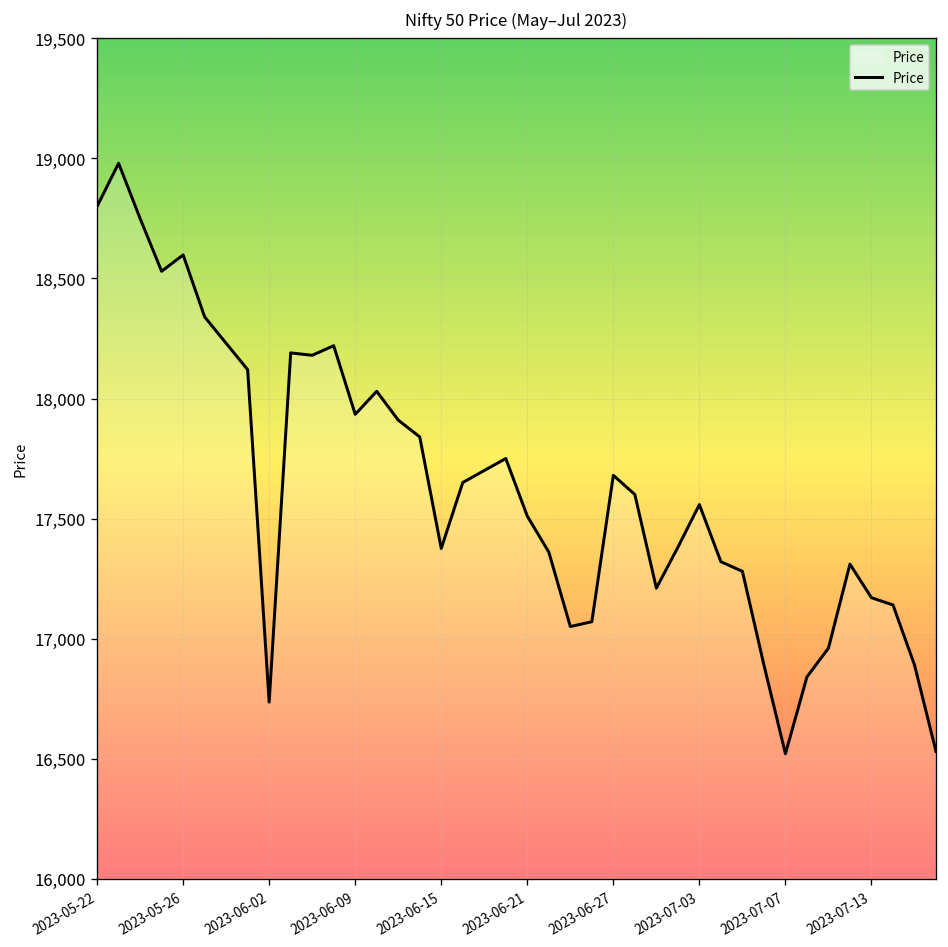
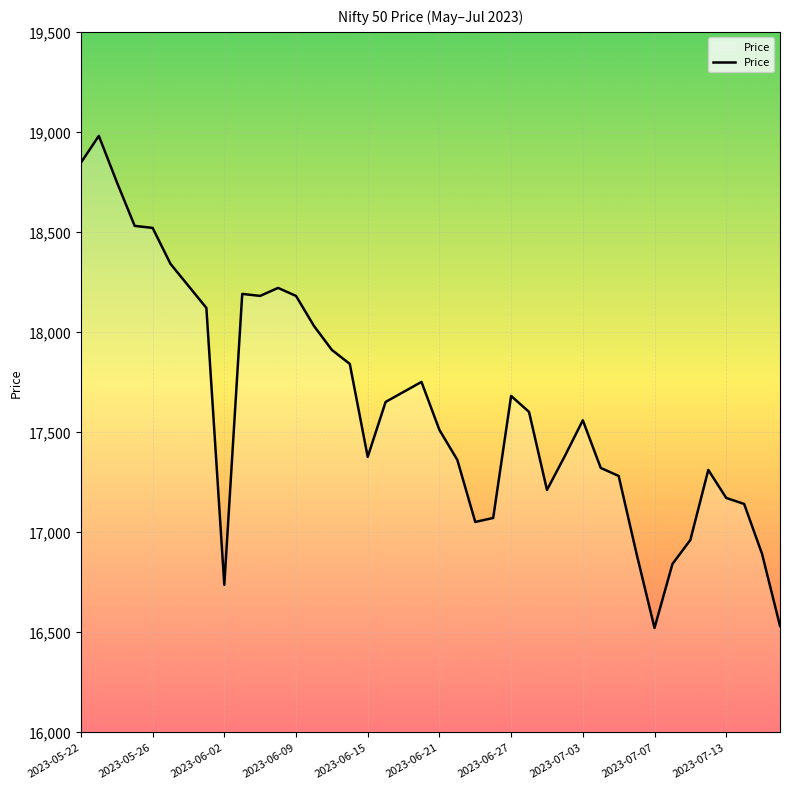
  {
-   "2023-05-22": "18,800",
-   "2023-05-26": "18,600",
+   "2023-05-22": "18,850",
+   "2023-05-26": "18,520",
    "2023-06-02": "16,740",
-   "2023-06-09": "17,930",
+   "2023-06-09": "18,180",
    "2023-06-15": "17,380",
    "2023-06-21": "17,510",
    "2023-06-27": "17,680",
    "2023-07-03": "17,560",
    "2023-07-07": "16,520",
    "2023-07-13": "17,170"
  }
